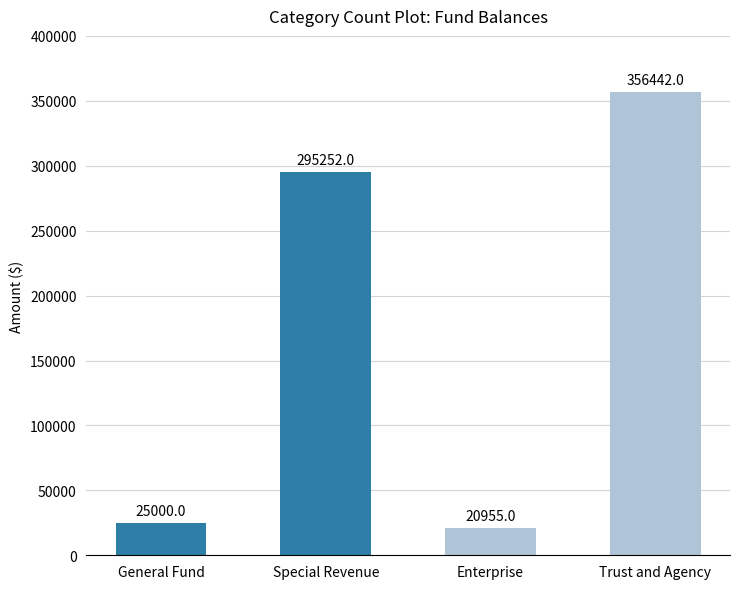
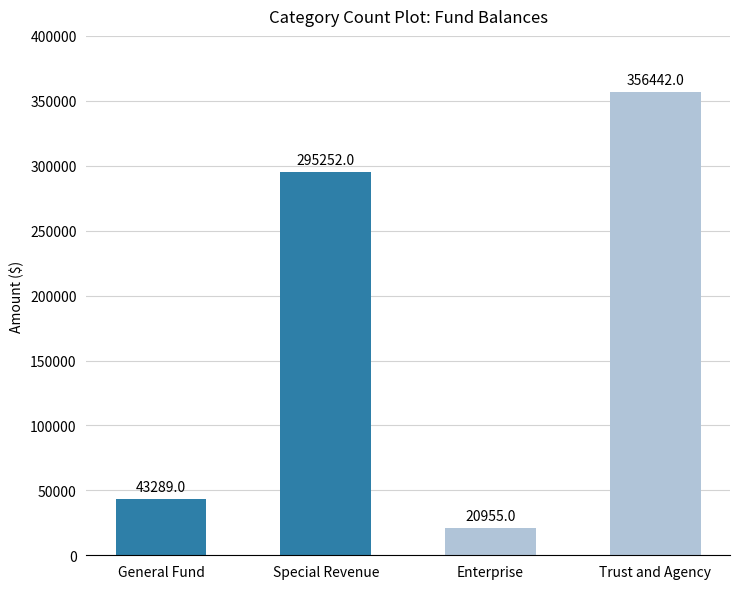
  {
-   "General Fund": 25000.0,
+   "General Fund": 43289.0,
    "Special Revenue": 295252.0,
    "Enterprise": 20955.0,
    "Trust and Agency": 356442.0
  }
